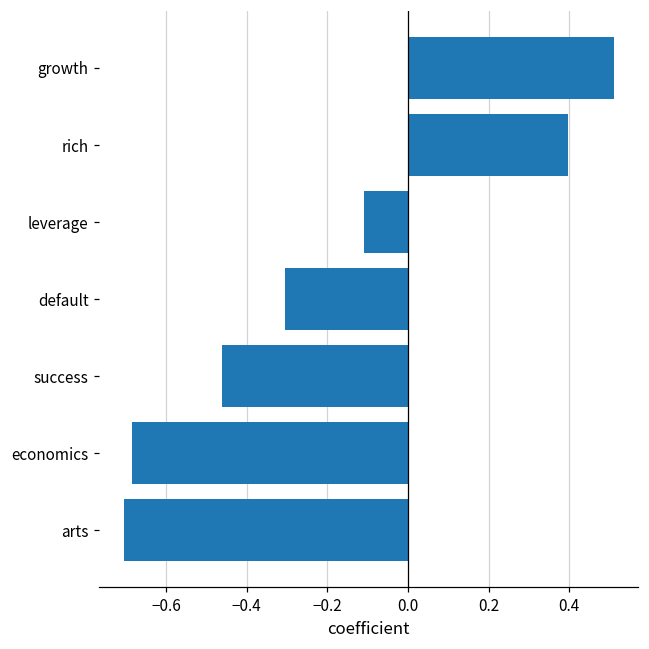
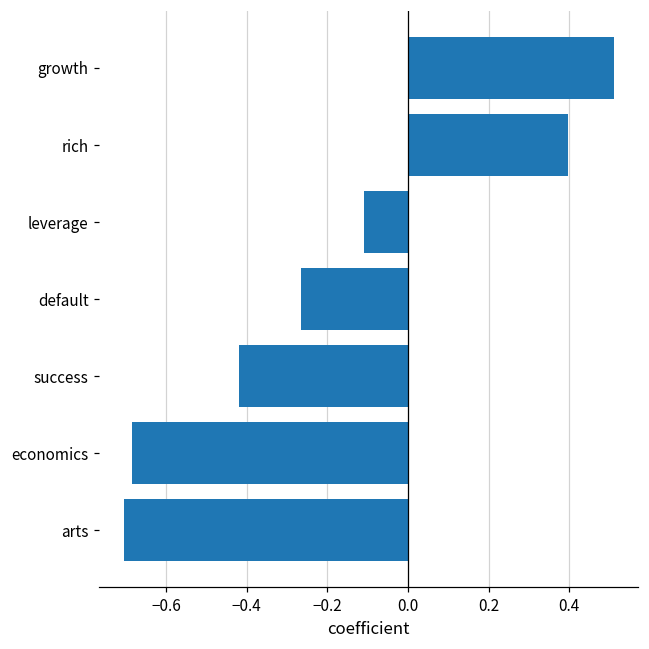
  {
    "growth": 0.51,
    "rich": 0.40,
    "leverage": -0.11,
-   "default": -0.30,
-   "success": -0.46,
+   "default": -0.26,
+   "success": -0.42,
    "economics": -0.68,
    "arts": -0.70
  }
